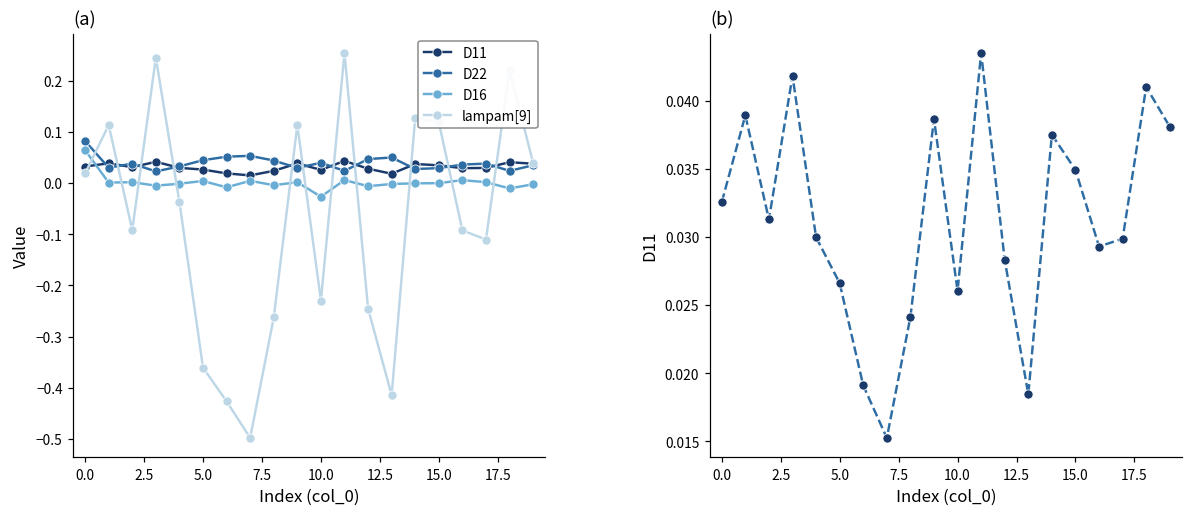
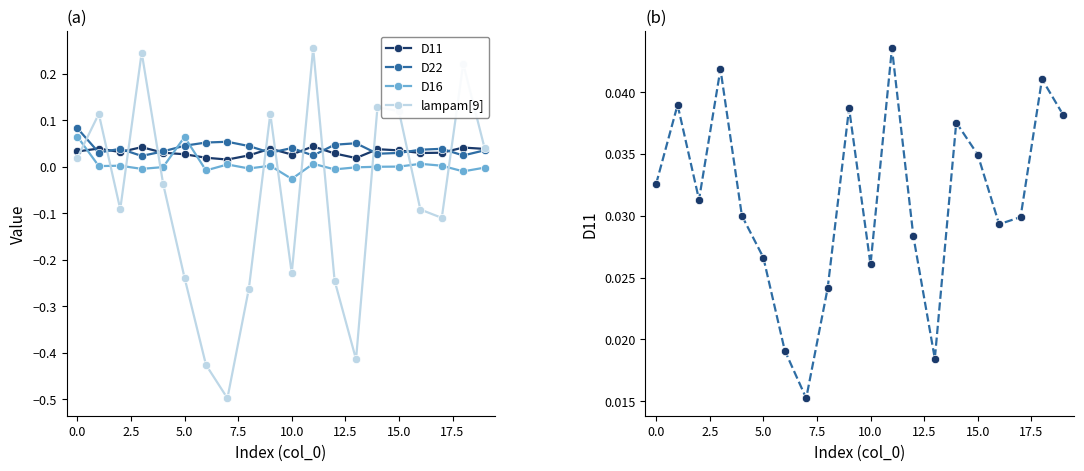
  {
    "(a)": {
      "D11": {
        "0.0": 0.03,
        "5.0": 0.03,
        "10.0": 0.03
      },
      "D22": {
        "0.0": 0.08,
        "5.0": 0.04,
        "10.0": 0.04
      },
      "D16": {
        "0.0": 0.06,
-       "5.0": 0.00,
+       "5.0": 0.06,
        "10.0": -0.03,
        "15.0": 0.00
      },
      "lampam[9]": {
        "0.0": 0.02,
-       "5.0": -0.36,
+       "5.0": -0.24,
        "10.0": -0.23
      }
    },
    "(b)": {
      "0.0": 0.0326,
      "5.0": 0.0266,
      "10.0": 0.0261,
      "15.0": 0.0349
    }
  }
